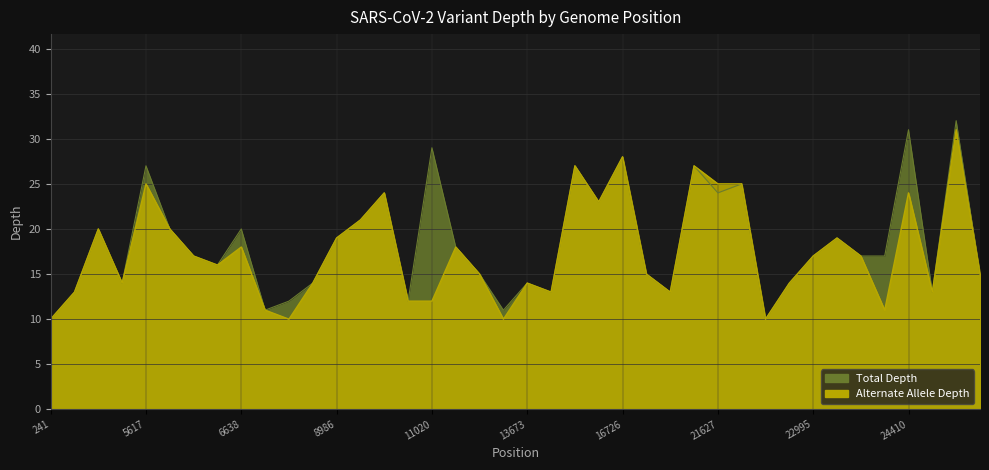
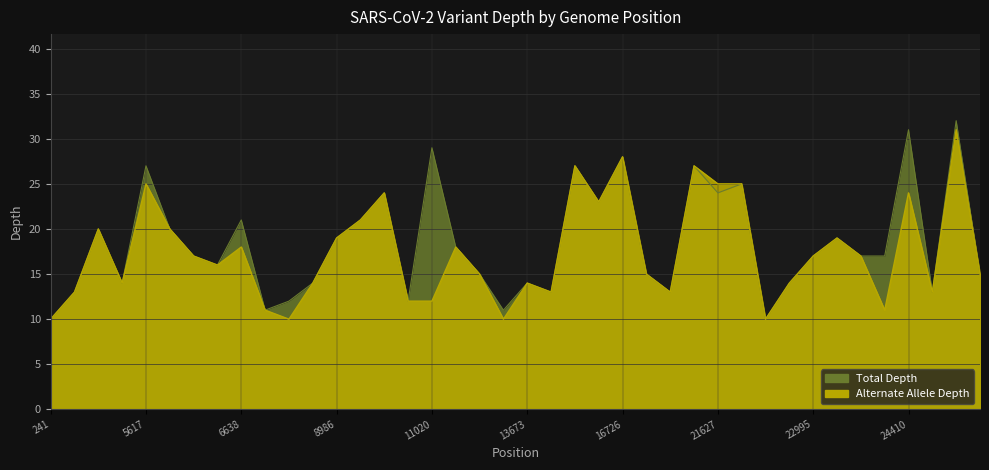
  {
    "Total Depth": {
      "5617": 27,
-     "6638": 20,
+     "6638": 21,
      "11020": 29,
      "21627": 24,
      "24410": 31
    },
    "Alternate Allele Depth": {
      "5617": 25,
      "6638": 18,
      "11020": 12,
      "21627": 25,
      "24410": 24
    }
  }
